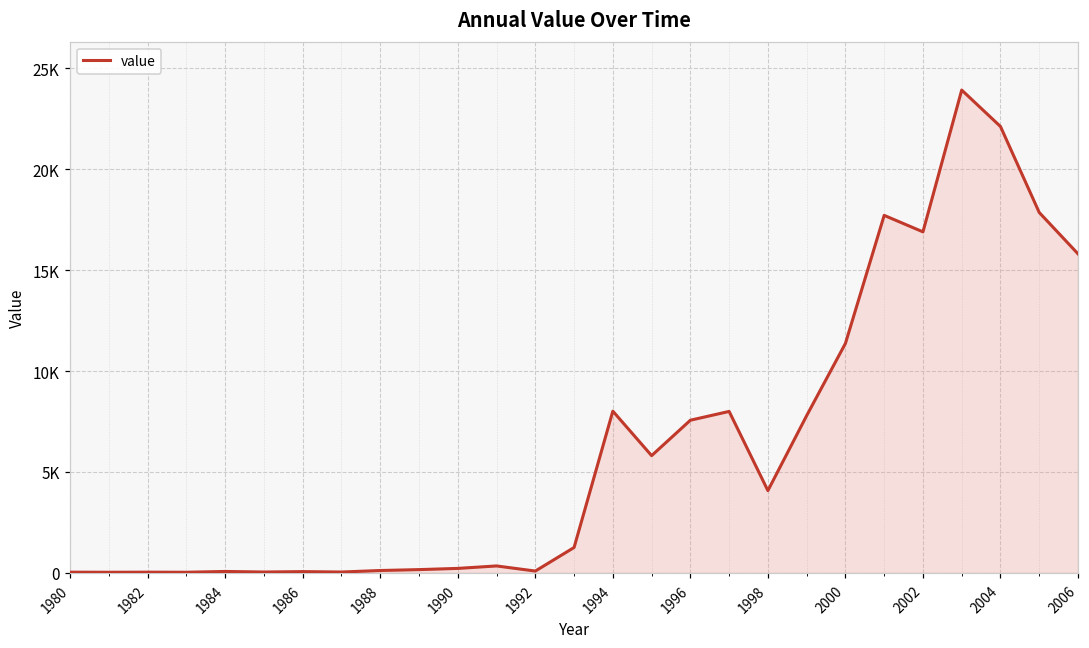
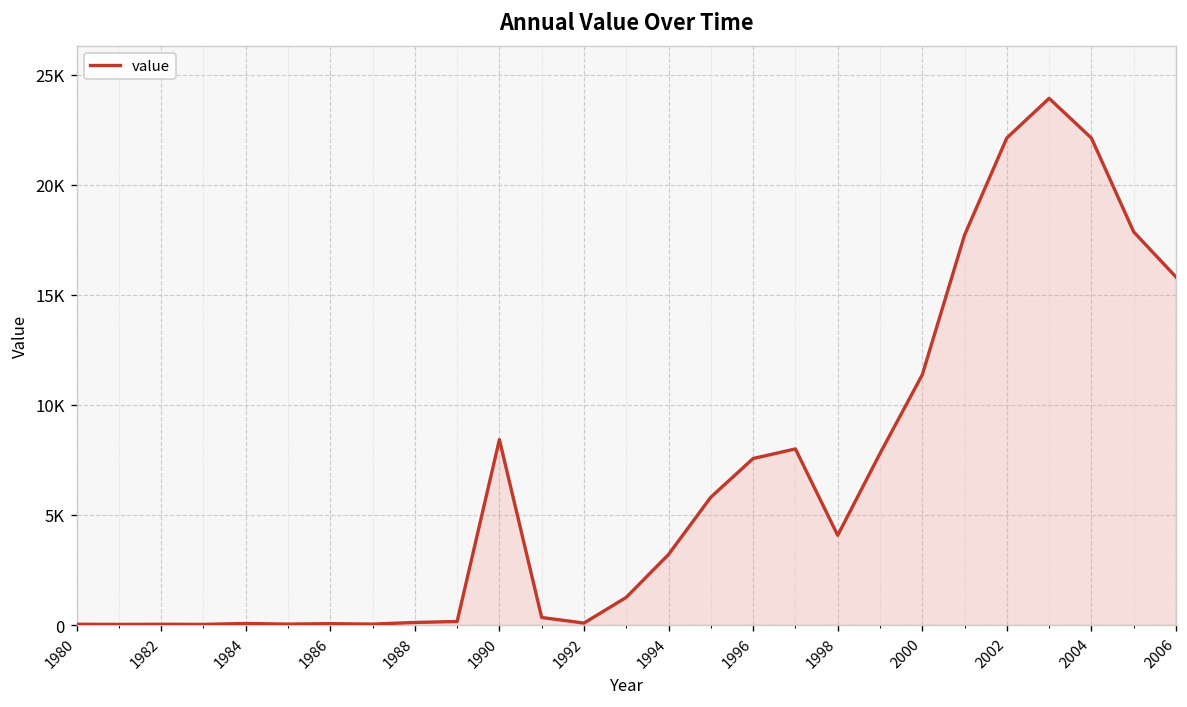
  {
    "1980": 0,
    "1982": 0,
    "1984": 100,
    "1986": 100,
    "1988": 100,
-   "1990": 200,
+   "1990": 8400,
    "1992": 100,
-   "1994": 8000,
+   "1994": 3200,
    "1996": 7600,
    "1998": 4100,
    "2000": 11400,
-   "2002": 16900,
+   "2002": 22100,
    "2004": 22100,
    "2006": 15800
  }
